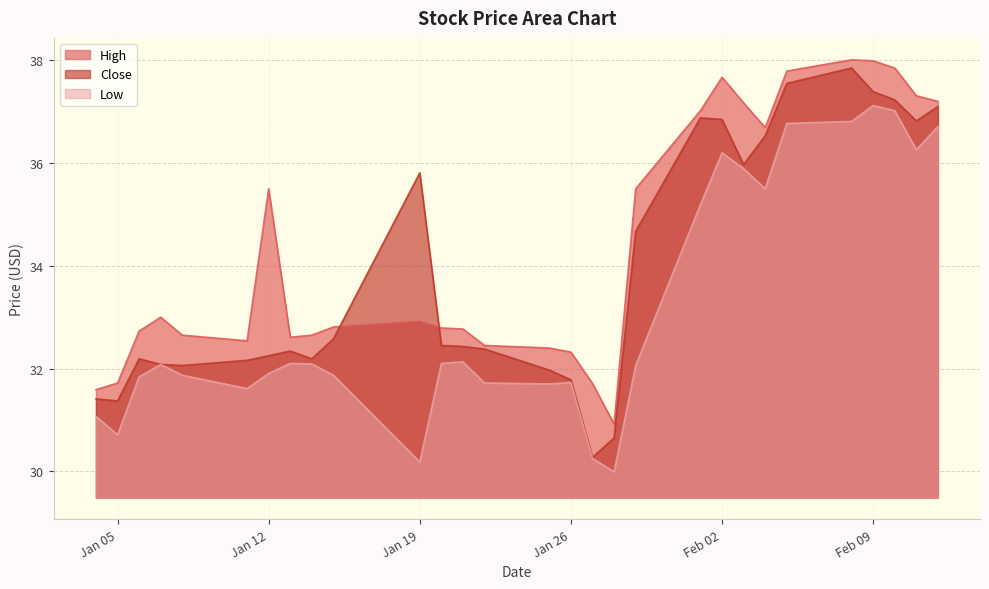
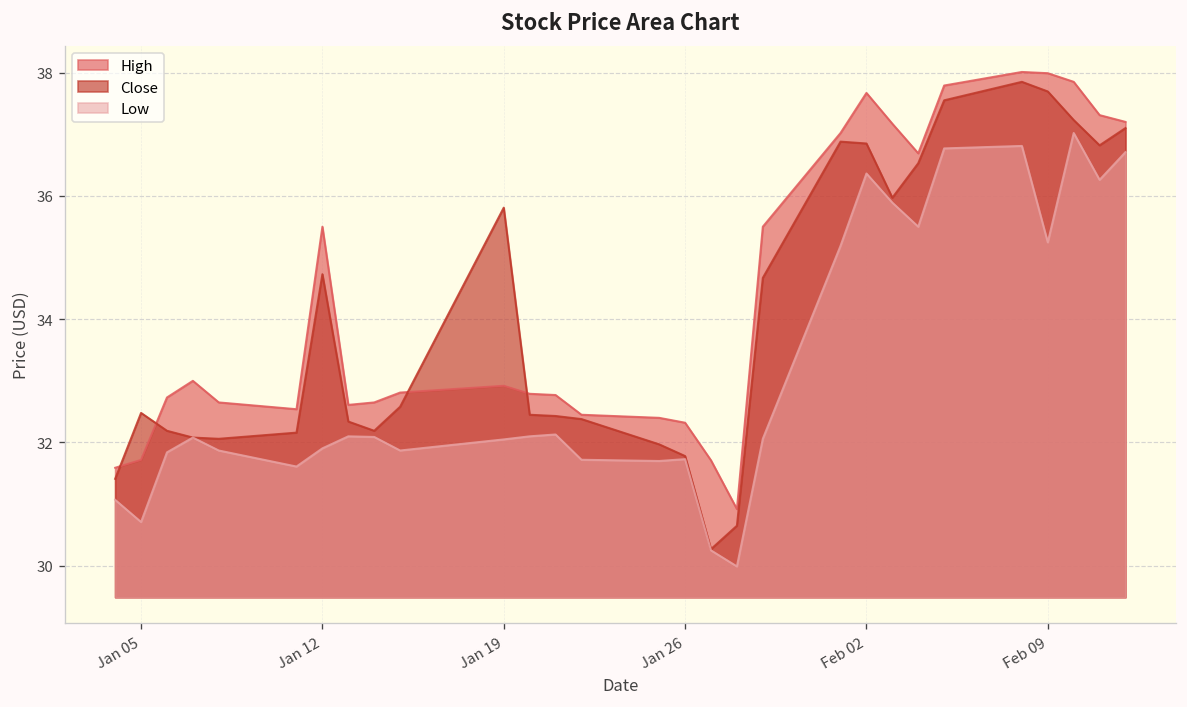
  {
    "High": {
      "Jan 05": 31.7,
      "Jan 12": 35.5,
      "Jan 19": 32.9,
      "Jan 26": 32.3,
      "Feb 02": 37.7,
      "Feb 09": 38.0
    },
    "Close": {
-     "Jan 05": 31.4,
-     "Jan 12": 32.3,
+     "Jan 05": 32.5,
+     "Jan 12": 34.7,
      "Jan 19": 35.8,
      "Feb 02": 36.8,
-     "Feb 09": 37.4
+     "Feb 09": 37.7
    },
    "Low": {
      "Jan 05": 30.7,
      "Jan 12": 31.9,
-     "Jan 19": 30.2,
-     "Feb 02": 36.2,
-     "Feb 09": 37.1
+     "Jan 19": 32.0,
+     "Feb 02": 36.4,
+     "Feb 09": 35.2
    }
  }
